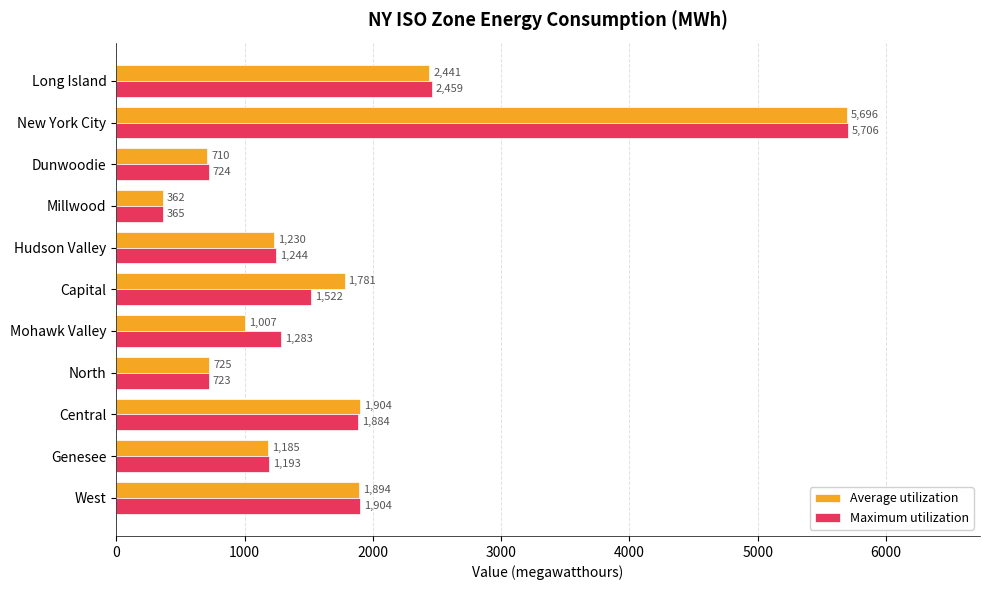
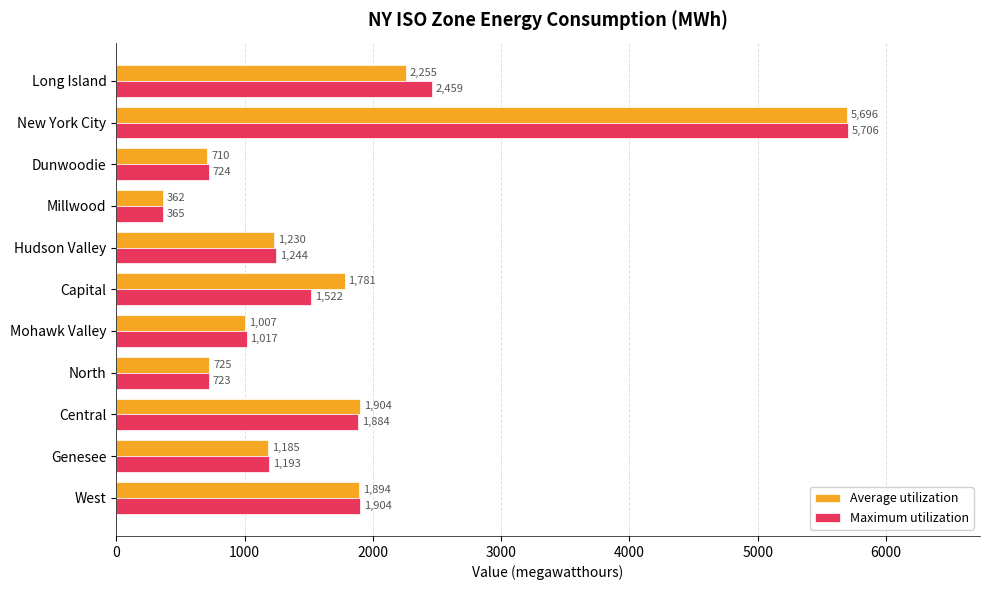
  {
    "Average utilization": {
-     "Long Island": "2,441",
+     "Long Island": "2,255",
      "New York City": "5,696",
      "Dunwoodie": "710",
      "Millwood": "362",
      "Hudson Valley": "1,230",
      "Capital": "1,781",
      "Mohawk Valley": "1,007",
      "North": "725",
      "Central": "1,904",
      "Genesee": "1,185",
      "West": "1,894"
    },
    "Maximum utilization": {
      "Long Island": "2,459",
      "New York City": "5,706",
      "Dunwoodie": "724",
      "Millwood": "365",
      "Hudson Valley": "1,244",
      "Capital": "1,522",
-     "Mohawk Valley": "1,283",
+     "Mohawk Valley": "1,017",
      "North": "723",
      "Central": "1,884",
      "Genesee": "1,193",
      "West": "1,904"
    }
  }
